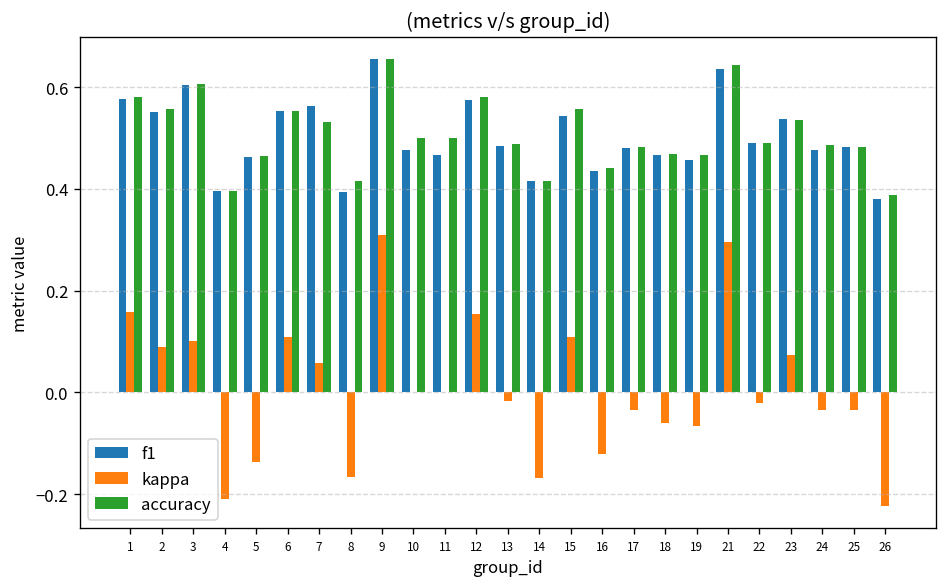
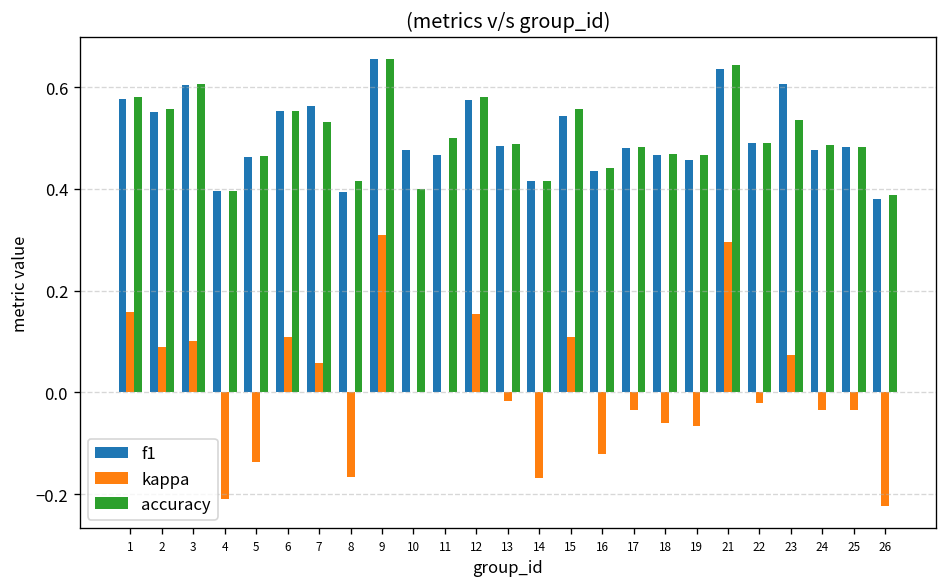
  {
    "f1": {
      "1": 0.58,
      "2": 0.55,
      "3": 0.60,
      "4": 0.40,
      "5": 0.46,
      "6": 0.55,
      "7": 0.56,
      "8": 0.39,
      "9": 0.66,
      "10": 0.48,
      "11": 0.47,
      "12": 0.58,
      "13": 0.48,
      "14": 0.41,
      "15": 0.54,
      "16": 0.44,
      "17": 0.48,
      "18": 0.47,
      "19": 0.46,
      "21": 0.64,
      "22": 0.49,
-     "23": 0.54,
+     "23": 0.61,
      "24": 0.48,
      "25": 0.48,
      "26": 0.38
    },
    "kappa": {
      "1": 0.16,
      "2": 0.09,
      "3": 0.10,
      "4": -0.21,
      "5": -0.14,
      "6": 0.11,
      "7": 0.06,
      "8": -0.17,
      "9": 0.31,
      "10": 0.00,
      "11": 0.00,
      "12": 0.16,
      "13": -0.02,
      "14": -0.17,
      "15": 0.11,
      "16": -0.12,
      "17": -0.03,
      "18": -0.06,
      "19": -0.07,
      "21": 0.30,
      "22": -0.02,
      "23": 0.07,
      "24": -0.03,
      "25": -0.03,
      "26": -0.22
    },
    "accuracy": {
      "1": 0.58,
      "2": 0.56,
      "3": 0.61,
      "4": 0.4,
      "5": 0.46,
      "6": 0.55,
      "7": 0.53,
      "8": 0.42,
      "9": 0.66,
-     "10": 0.5,
+     "10": 0.4,
      "11": 0.5,
      "12": 0.58,
      "13": 0.49,
      "14": 0.42,
      "15": 0.56,
      "16": 0.44,
      "17": 0.48,
      "18": 0.47,
      "19": 0.47,
      "21": 0.64,
      "22": 0.49,
      "23": 0.54,
      "24": 0.49,
      "25": 0.48,
      "26": 0.39
    }
  }
